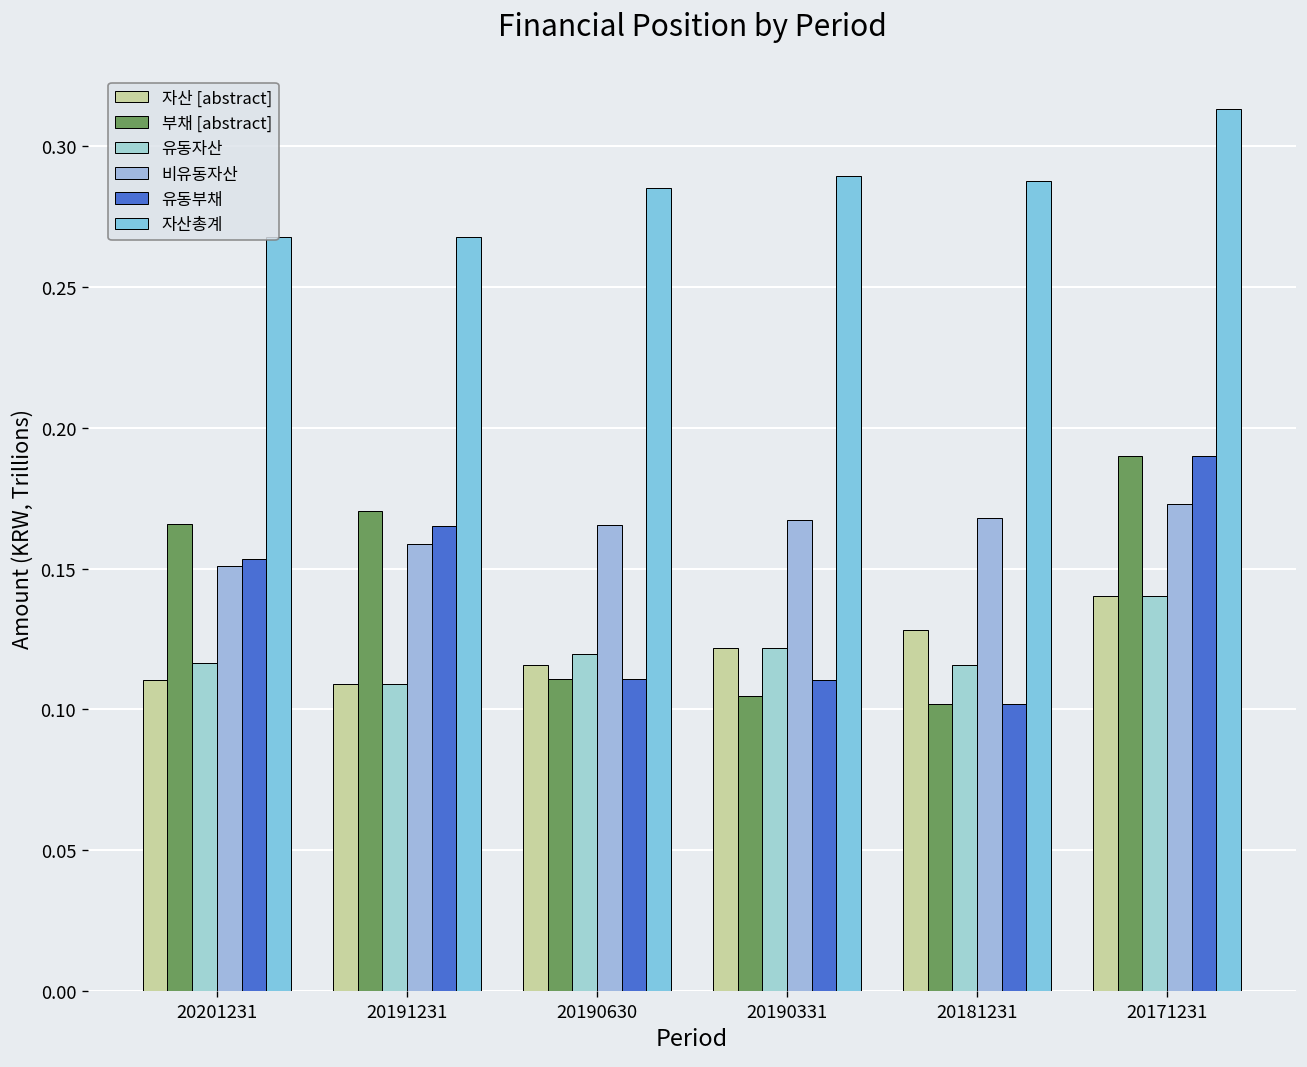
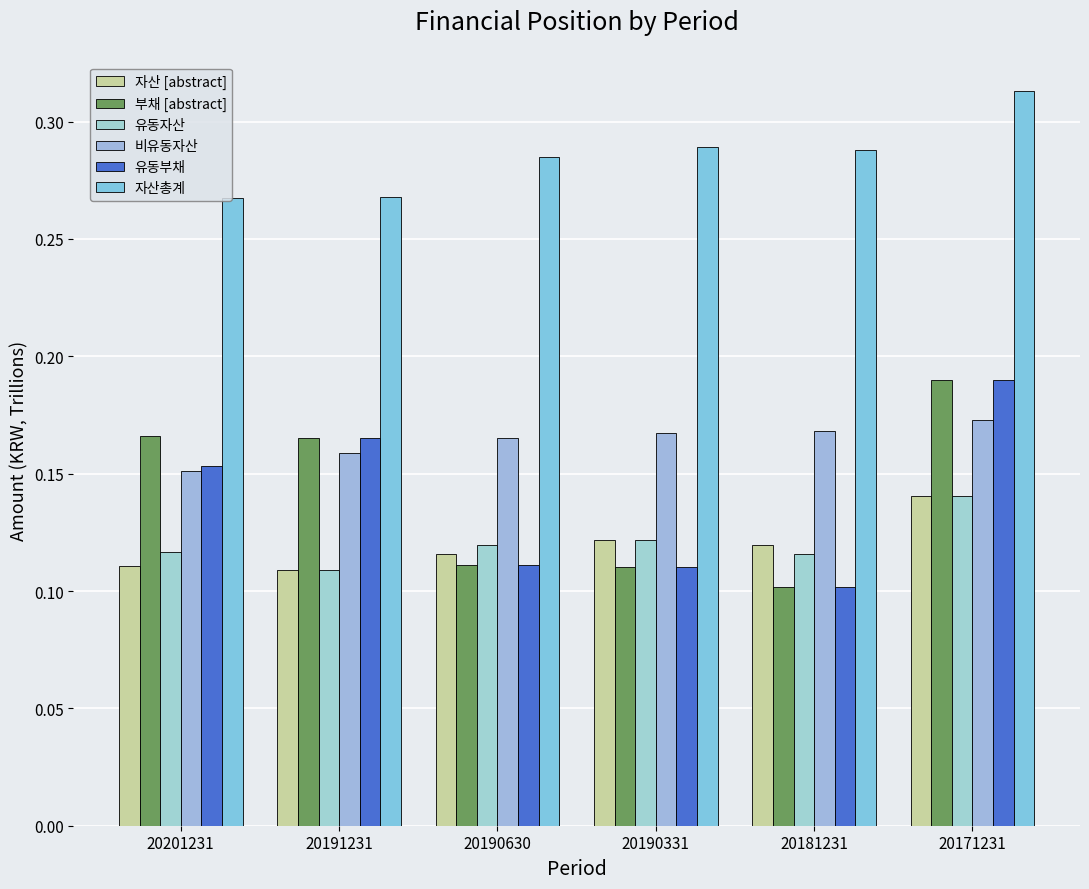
  {
    "자산 [abstract]": {
      "20201231": 0.111,
      "20191231": 0.109,
      "20190630": 0.116,
      "20190331": 0.122,
-     "20181231": 0.128,
+     "20181231": 0.120,
      "20171231": 0.140
    },
    "부채 [abstract]": {
      "20201231": 0.166,
-     "20191231": 0.170,
+     "20191231": 0.165,
      "20190630": 0.111,
-     "20190331": 0.105,
+     "20190331": 0.110,
      "20181231": 0.102,
      "20171231": 0.190
    },
    "유동부채": {
      "20201231": 0.153,
      "20191231": 0.165,
      "20190630": 0.111,
      "20190331": 0.110,
      "20181231": 0.102,
      "20171231": 0.190
    }
  }
